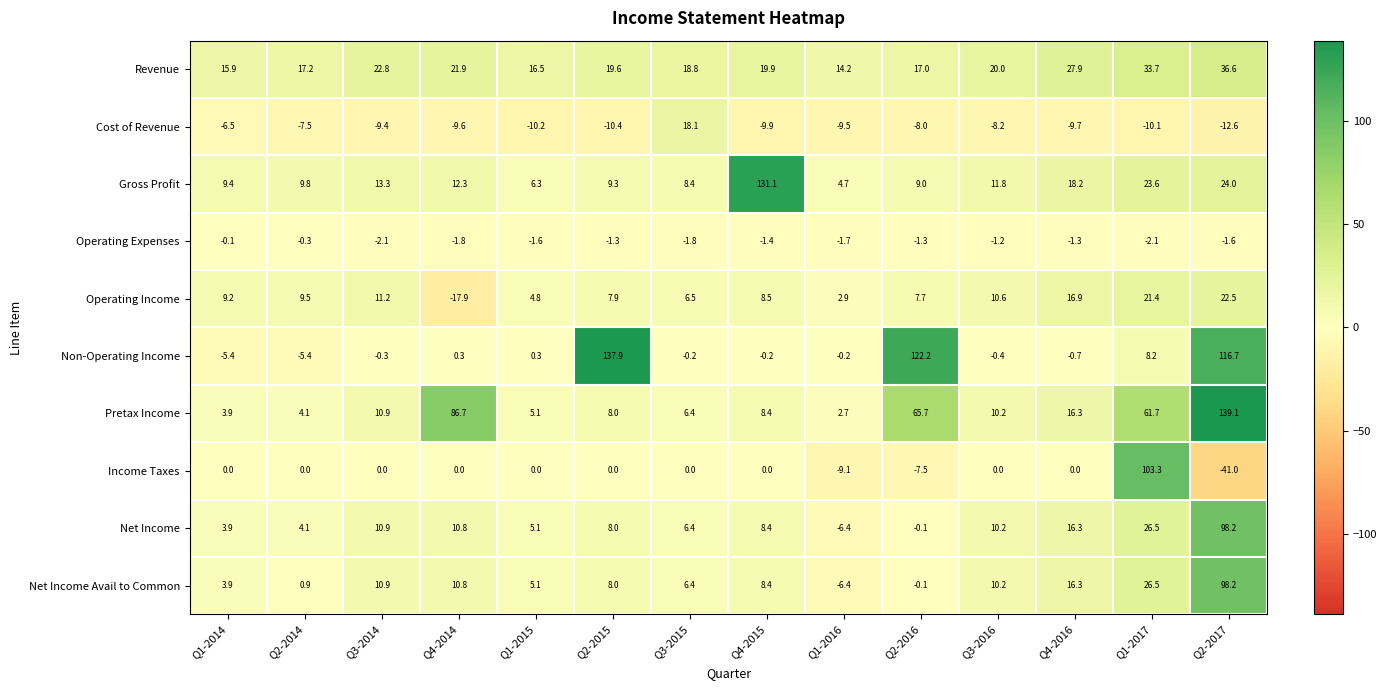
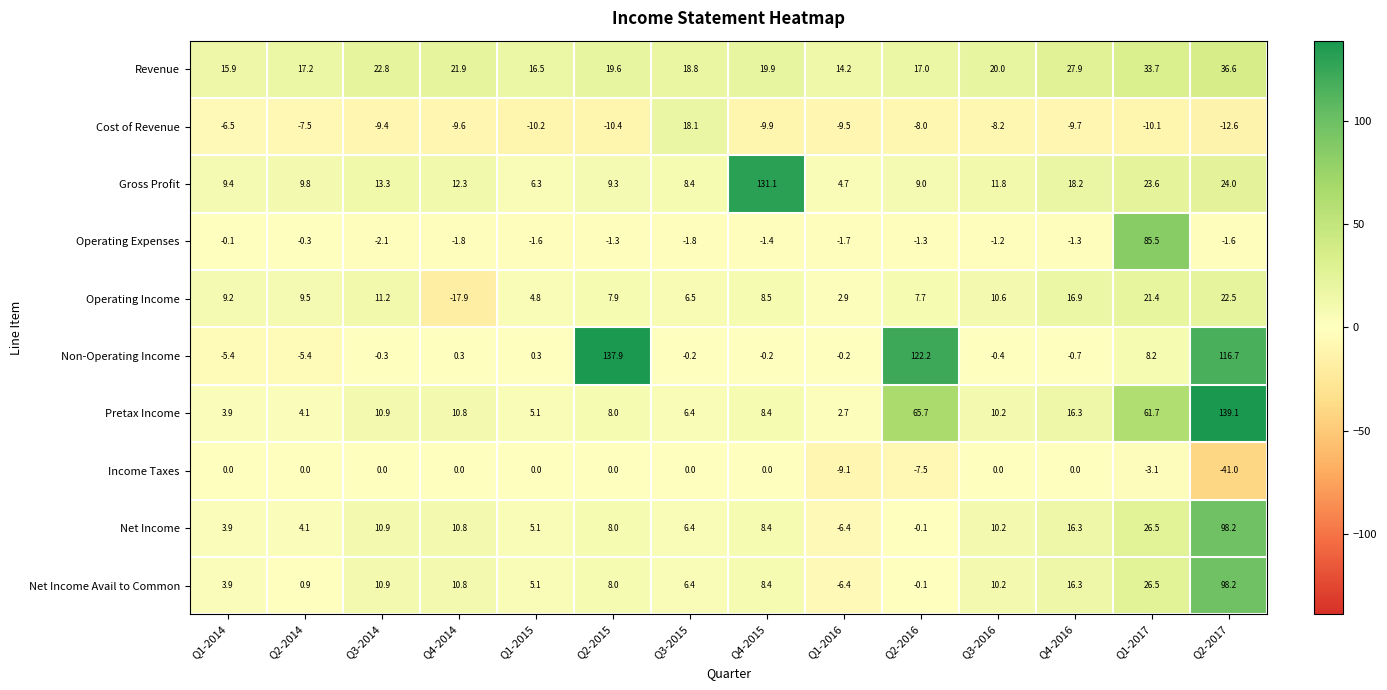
  {
    "Revenue": {
      "Q1-2014": 15.9,
      "Q2-2014": 17.2,
      "Q3-2014": 22.8,
      "Q4-2014": 21.9,
      "Q1-2015": 16.5,
      "Q2-2015": 19.6,
      "Q3-2015": 18.8,
      "Q4-2015": 19.9,
      "Q1-2016": 14.2,
      "Q2-2016": 17.0,
      "Q3-2016": 20.0,
      "Q4-2016": 27.9,
      "Q1-2017": 33.7,
      "Q2-2017": 36.6
    },
    "Cost of Revenue": {
      "Q1-2014": -6.5,
      "Q2-2014": -7.5,
      "Q3-2014": -9.4,
      "Q4-2014": -9.6,
      "Q1-2015": -10.2,
      "Q2-2015": -10.4,
      "Q3-2015": 18.1,
      "Q4-2015": -9.9,
      "Q1-2016": -9.5,
      "Q2-2016": -8.0,
      "Q3-2016": -8.2,
      "Q4-2016": -9.7,
      "Q1-2017": -10.1,
      "Q2-2017": -12.6
    },
    "Gross Profit": {
      "Q1-2014": 9.4,
      "Q2-2014": 9.8,
      "Q3-2014": 13.3,
      "Q4-2014": 12.3,
      "Q1-2015": 6.3,
      "Q2-2015": 9.3,
      "Q3-2015": 8.4,
      "Q4-2015": 131.1,
      "Q1-2016": 4.7,
      "Q2-2016": 9.0,
      "Q3-2016": 11.8,
      "Q4-2016": 18.2,
      "Q1-2017": 23.6,
      "Q2-2017": 24.0
    },
    "Operating Expenses": {
      "Q1-2014": -0.1,
      "Q2-2014": -0.3,
      "Q3-2014": -2.1,
      "Q4-2014": -1.8,
      "Q1-2015": -1.6,
      "Q2-2015": -1.3,
      "Q3-2015": -1.8,
      "Q4-2015": -1.4,
      "Q1-2016": -1.7,
      "Q2-2016": -1.3,
      "Q3-2016": -1.2,
      "Q4-2016": -1.3,
-     "Q1-2017": -2.1,
+     "Q1-2017": 85.5,
      "Q2-2017": -1.6
    },
    "Operating Income": {
      "Q1-2014": 9.2,
      "Q2-2014": 9.5,
      "Q3-2014": 11.2,
      "Q4-2014": -17.9,
      "Q1-2015": 4.8,
      "Q2-2015": 7.9,
      "Q3-2015": 6.5,
      "Q4-2015": 8.5,
      "Q1-2016": 2.9,
      "Q2-2016": 7.7,
      "Q3-2016": 10.6,
      "Q4-2016": 16.9,
      "Q1-2017": 21.4,
      "Q2-2017": 22.5
    },
    "Non-Operating Income": {
      "Q1-2014": -5.4,
      "Q2-2014": -5.4,
      "Q3-2014": -0.3,
      "Q4-2014": 0.3,
      "Q1-2015": 0.3,
      "Q2-2015": 137.9,
      "Q3-2015": -0.2,
      "Q4-2015": -0.2,
      "Q1-2016": -0.2,
      "Q2-2016": 122.2,
      "Q3-2016": -0.4,
      "Q4-2016": -0.7,
      "Q1-2017": 8.2,
      "Q2-2017": 116.7
    },
    "Pretax Income": {
      "Q1-2014": 3.9,
      "Q2-2014": 4.1,
      "Q3-2014": 10.9,
-     "Q4-2014": 86.7,
+     "Q4-2014": 10.8,
      "Q1-2015": 5.1,
      "Q2-2015": 8.0,
      "Q3-2015": 6.4,
      "Q4-2015": 8.4,
      "Q1-2016": 2.7,
      "Q2-2016": 65.7,
      "Q3-2016": 10.2,
      "Q4-2016": 16.3,
      "Q1-2017": 61.7,
      "Q2-2017": 139.1
    },
    "Income Taxes": {
      "Q1-2014": 0.0,
      "Q2-2014": 0.0,
      "Q3-2014": 0.0,
      "Q4-2014": 0.0,
      "Q1-2015": 0.0,
      "Q2-2015": 0.0,
      "Q3-2015": 0.0,
      "Q4-2015": 0.0,
      "Q1-2016": -9.1,
      "Q2-2016": -7.5,
      "Q3-2016": 0.0,
      "Q4-2016": 0.0,
-     "Q1-2017": 103.3,
+     "Q1-2017": -3.1,
      "Q2-2017": -41.0
    },
    "Net Income": {
      "Q1-2014": 3.9,
      "Q2-2014": 4.1,
      "Q3-2014": 10.9,
      "Q4-2014": 10.8,
      "Q1-2015": 5.1,
      "Q2-2015": 8.0,
      "Q3-2015": 6.4,
      "Q4-2015": 8.4,
      "Q1-2016": -6.4,
      "Q2-2016": -0.1,
      "Q3-2016": 10.2,
      "Q4-2016": 16.3,
      "Q1-2017": 26.5,
      "Q2-2017": 98.2
    },
    "Net Income Avail to Common": {
      "Q1-2014": 3.9,
      "Q2-2014": 0.9,
      "Q3-2014": 10.9,
      "Q4-2014": 10.8,
      "Q1-2015": 5.1,
      "Q2-2015": 8.0,
      "Q3-2015": 6.4,
      "Q4-2015": 8.4,
      "Q1-2016": -6.4,
      "Q2-2016": -0.1,
      "Q3-2016": 10.2,
      "Q4-2016": 16.3,
      "Q1-2017": 26.5,
      "Q2-2017": 98.2
    }
  }
